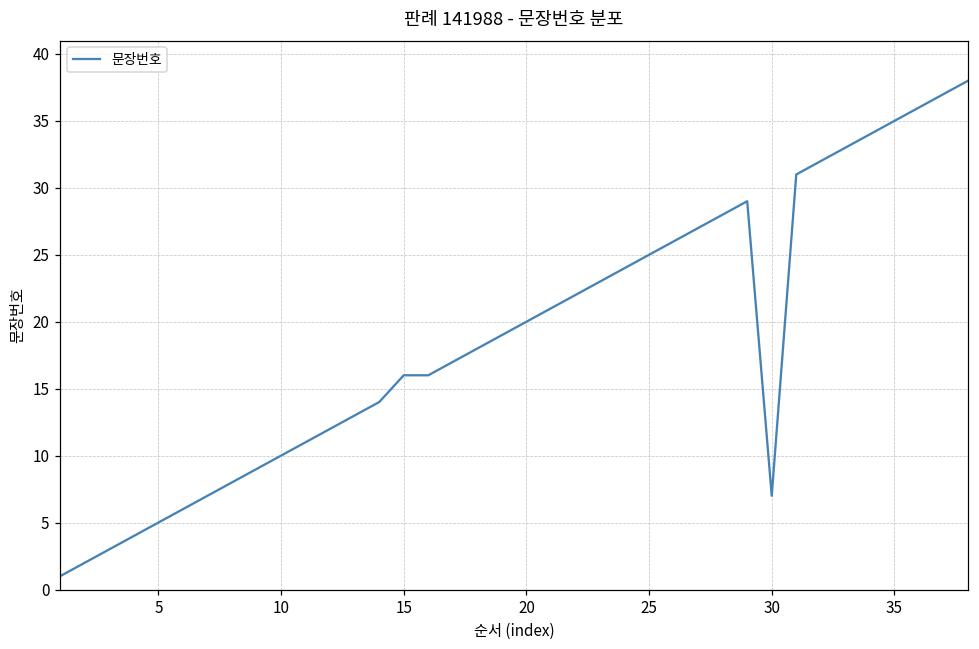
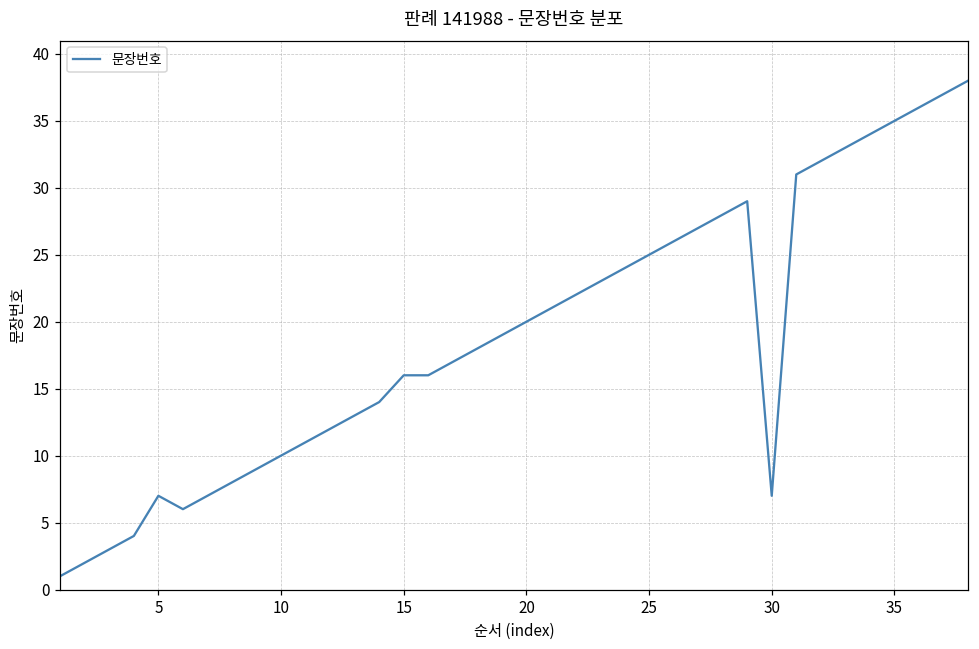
  {
-   "5": 5,
+   "5": 7,
    "10": 10,
    "15": 16,
    "20": 20,
    "25": 25,
    "30": 7,
    "35": 35
  }
